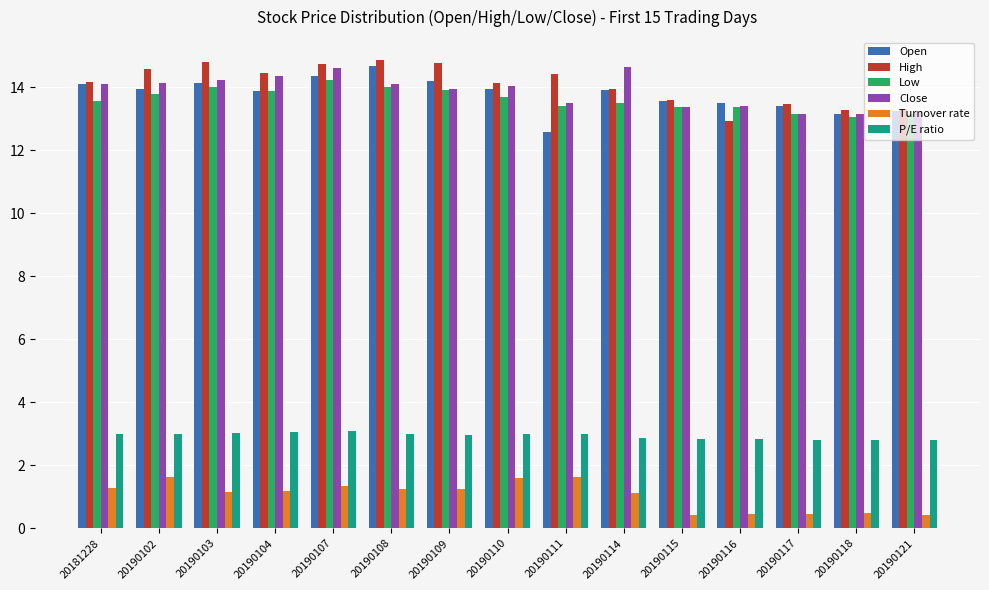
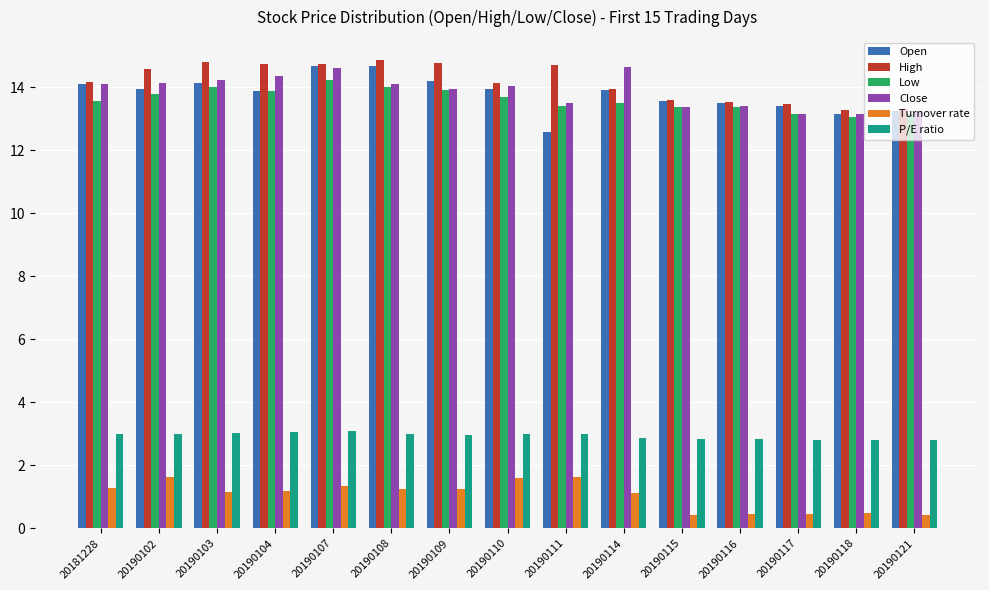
  {
    "Open": {
      "20181228": 14.1,
      "20190102": 14.0,
      "20190103": 14.2,
      "20190104": 13.9,
-     "20190107": 14.4,
+     "20190107": 14.7,
      "20190108": 14.7,
      "20190109": 14.2,
      "20190110": 14.0,
      "20190111": 12.6,
      "20190114": 13.9,
      "20190115": 13.6,
      "20190116": 13.5,
      "20190117": 13.4,
      "20190118": 13.2
    },
    "High": {
      "20181228": 14.2,
      "20190102": 14.6,
      "20190103": 14.8,
-     "20190104": 14.5,
+     "20190104": 14.8,
      "20190107": 14.8,
      "20190108": 14.9,
      "20190109": 14.8,
      "20190110": 14.2,
-     "20190111": 14.4,
+     "20190111": 14.7,
      "20190114": 14.0,
      "20190115": 13.6,
-     "20190116": 12.9,
+     "20190116": 13.5,
      "20190117": 13.5,
      "20190118": 13.3
    },
    "Close": {
      "20181228": 14.1,
      "20190102": 14.1,
      "20190103": 14.2,
      "20190104": 14.4,
      "20190107": 14.6,
      "20190108": 14.1,
      "20190109": 14.0,
      "20190110": 14.0,
      "20190111": 13.5,
      "20190114": 14.6,
      "20190115": 13.4,
      "20190116": 13.4,
      "20190117": 13.2,
      "20190118": 13.2
    },
    "Turnover rate": {
      "20181228": 1.3,
      "20190102": 1.6,
      "20190103": 1.2,
      "20190104": 1.2,
      "20190107": 1.3,
      "20190108": 1.3,
      "20190109": 1.3,
      "20190110": 1.6,
      "20190111": 1.6,
      "20190114": 1.1,
      "20190115": 0.4,
      "20190116": 0.5,
      "20190117": 0.5,
      "20190118": 0.5,
      "20190121": 0.4
    }
  }
